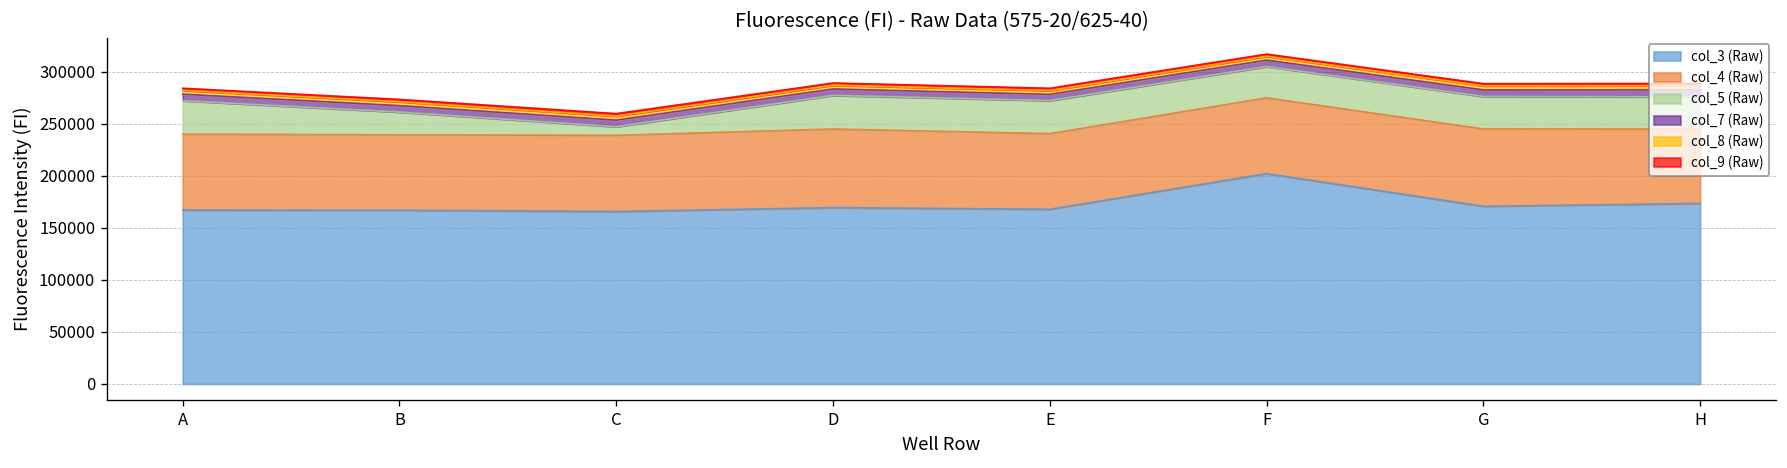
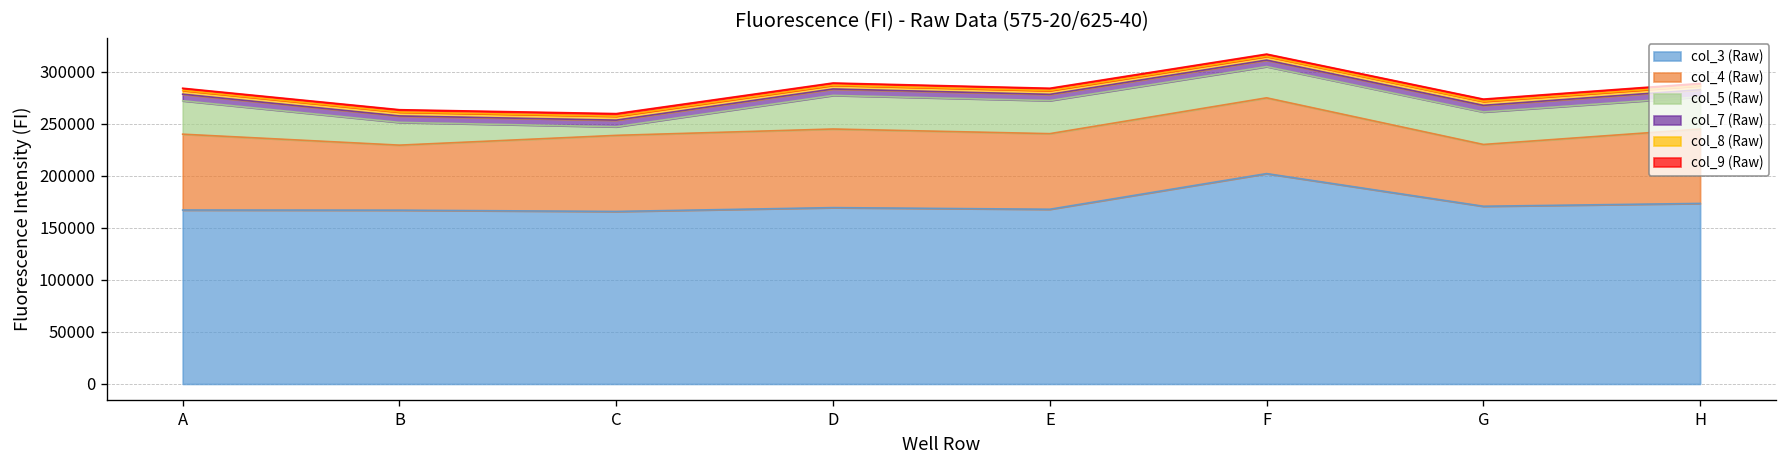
  {
    "col_3 (Raw)": {
      "A": 170000,
      "B": 170000,
      "C": 170000,
      "D": 170000,
      "E": 170000,
      "F": 200000,
      "G": 170000,
      "H": 170000
    },
    "col_4 (Raw)": {
      "A": 70000,
-     "B": 70000,
+     "B": 60000,
      "C": 70000,
      "D": 80000,
      "E": 70000,
      "F": 70000,
-     "G": 70000
+     "G": 60000
    },
    "col_5 (Raw)": {
      "A": 30000,
      "B": 20000,
      "C": 10000,
      "D": 30000,
      "E": 30000,
      "F": 30000,
      "G": 30000
    },
    "col_7 (Raw)": {
      "A": 10000,
      "B": 10000,
      "C": 10000,
      "D": 10000,
      "E": 10000,
      "F": 10000,
      "G": 10000
    }
  }
